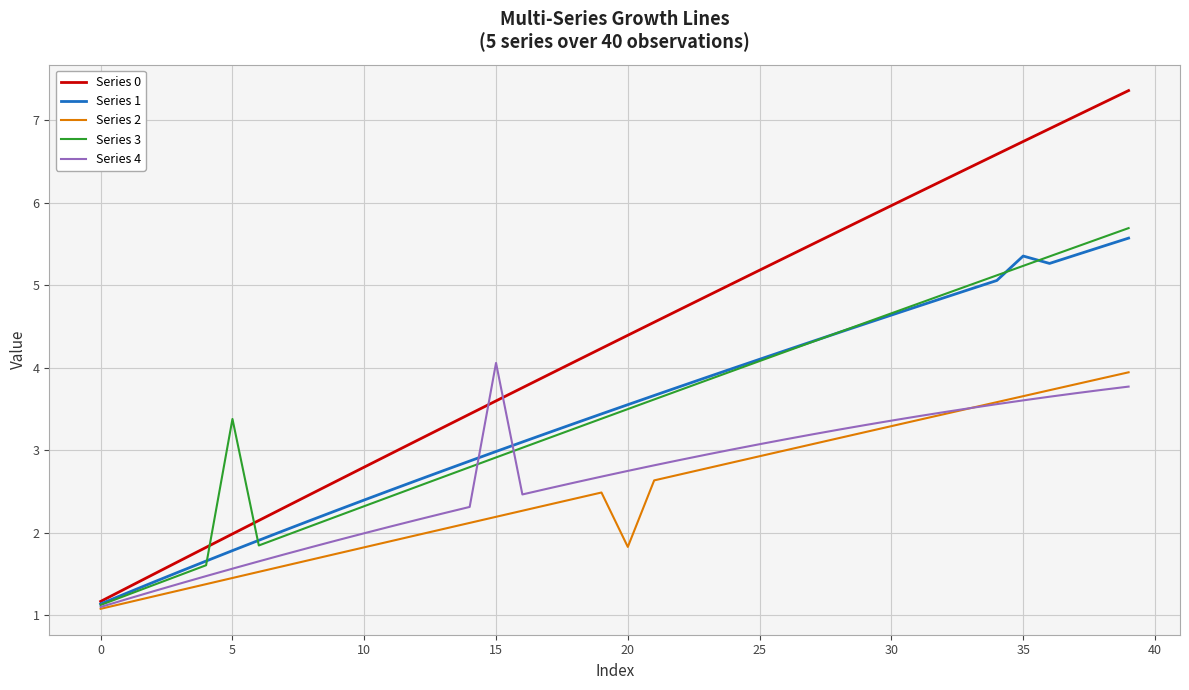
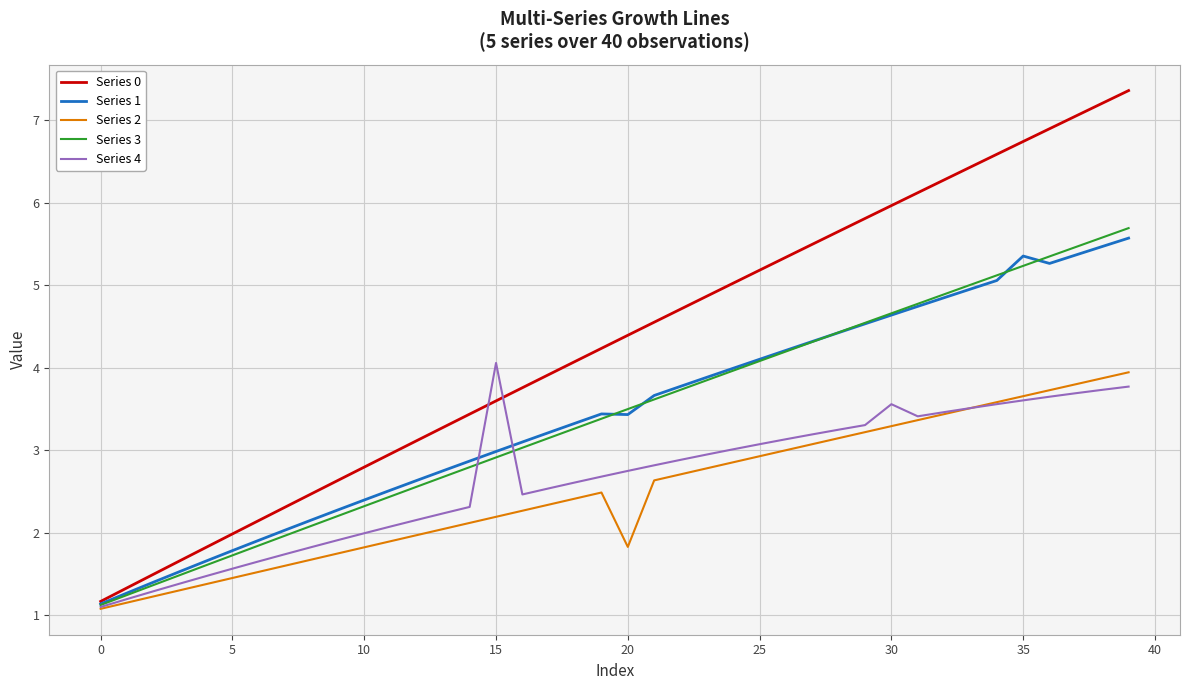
  {
    "Series 0": {
      "5": 2.0,
      "10": 2.8,
      "15": 3.6,
      "20": 4.4,
      "25": 5.2,
      "30": 6.0,
      "35": 6.7
    },
    "Series 1": {
      "5": 1.8,
      "10": 2.4,
      "15": 3.0,
-     "20": 3.5,
+     "20": 3.4,
      "35": 5.4
    },
    "Series 2": {
      "5": 1.4,
      "10": 1.8,
      "15": 2.2,
      "20": 1.8,
      "25": 2.9,
      "30": 3.3,
      "35": 3.7
    },
    "Series 3": {
-     "5": 3.4,
+     "5": 1.7,
      "10": 2.3,
      "15": 2.9,
      "20": 3.5,
      "35": 5.2
    },
    "Series 4": {
      "5": 1.6,
      "10": 2.0,
      "15": 4.1,
      "20": 2.7,
      "25": 3.1,
-     "30": 3.4,
+     "30": 3.6,
      "35": 3.6
    }
  }
